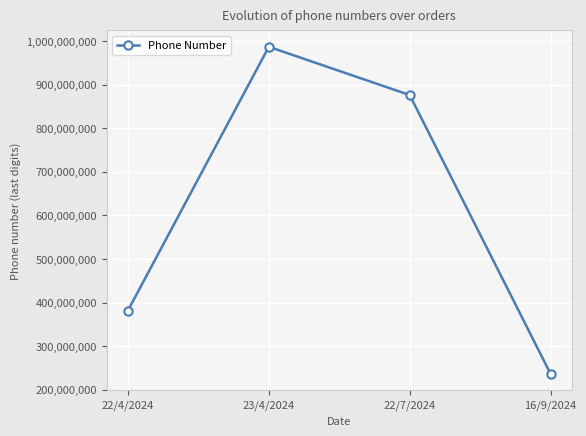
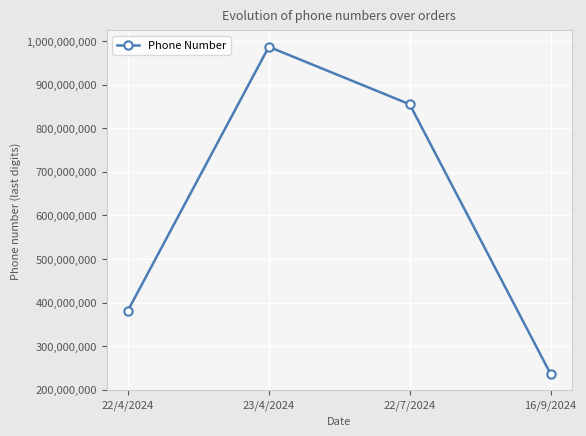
  {
    "22/4/2024": "380,000,000",
    "23/4/2024": "990,000,000",
-   "22/7/2024": "880,000,000",
+   "22/7/2024": "850,000,000",
    "16/9/2024": "240,000,000"
  }
